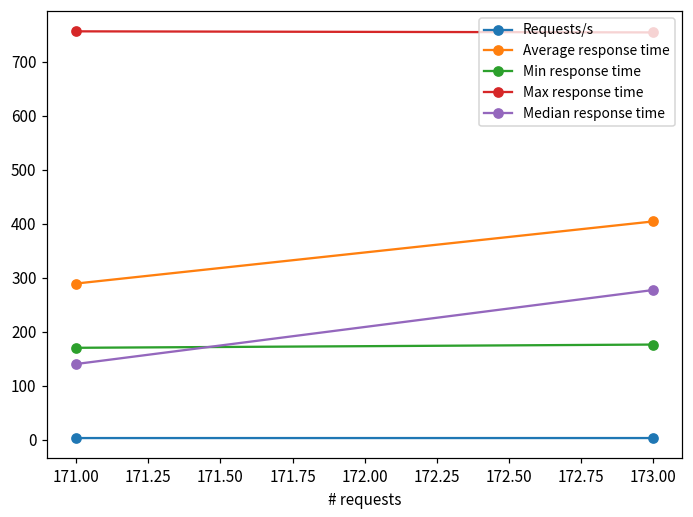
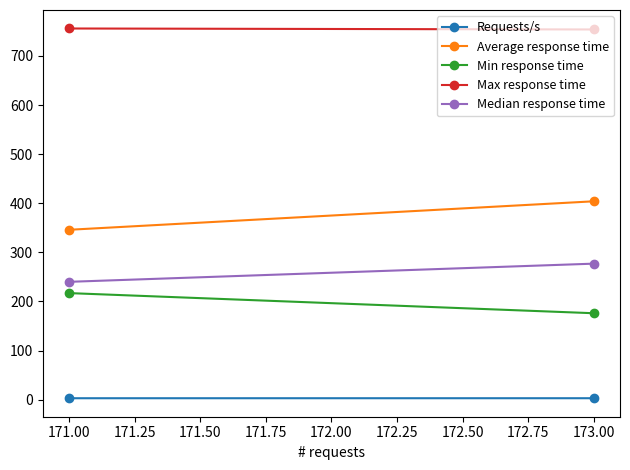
  {
    "Requests/s": {
      "171.00": 0,
      "173.00": 0
    },
    "Average response time": {
-     "171.00": 290,
+     "171.00": 350,
      "173.00": 400
    },
    "Min response time": {
-     "171.00": 170,
+     "171.00": 220,
      "173.00": 180
    },
    "Max response time": {
      "171.00": 760
    },
    "Median response time": {
-     "171.00": 140,
+     "171.00": 240,
      "173.00": 280
    }
  }
